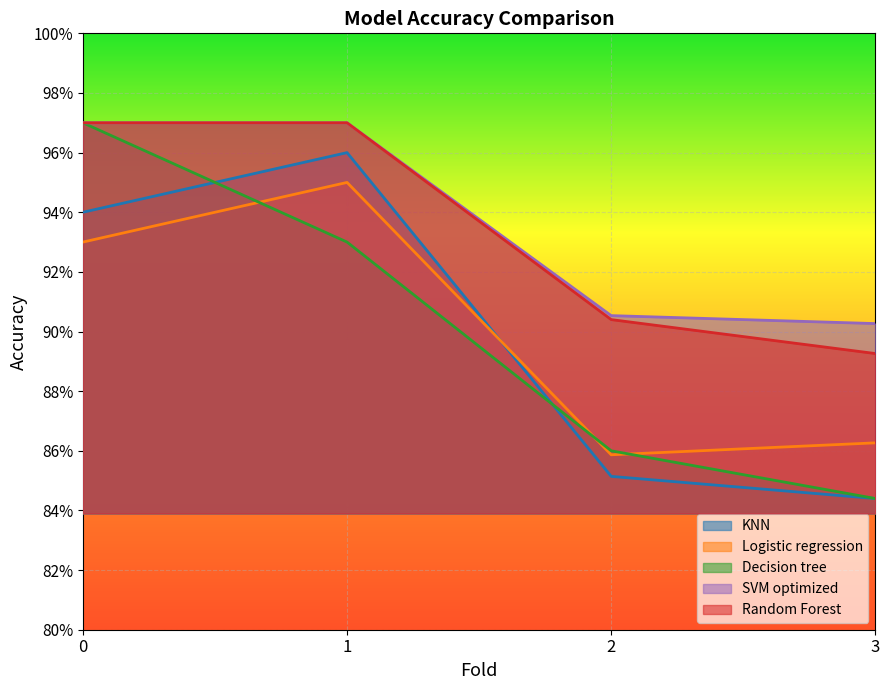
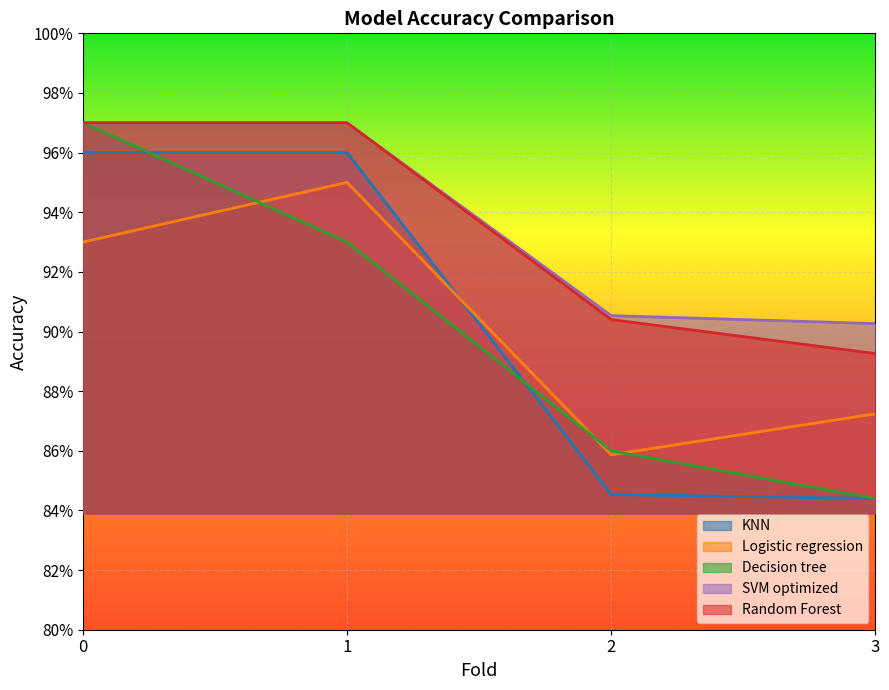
  {
    "KNN": {
-     "0": "94.0%",
+     "0": "96.0%",
      "1": "96.0%",
-     "2": "85.1%"
+     "2": "84.5%"
    },
    "Logistic regression": {
      "0": "93.0%",
      "1": "95.0%",
      "2": "85.9%",
-     "3": "86.3%"
+     "3": "87.2%"
    },
    "Decision tree": {
      "1": "93.0%",
      "2": "86.0%"
    },
    "SVM optimized": {
      "2": "90.5%",
      "3": "90.3%"
    },
    "Random Forest": {
      "2": "90.4%",
      "3": "89.3%"
    }
  }
